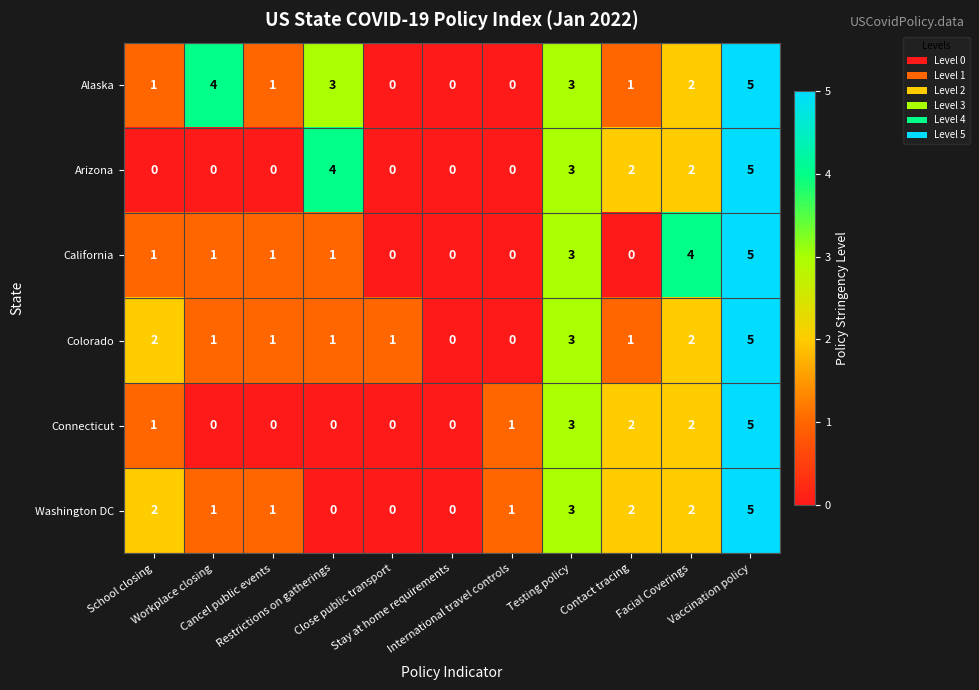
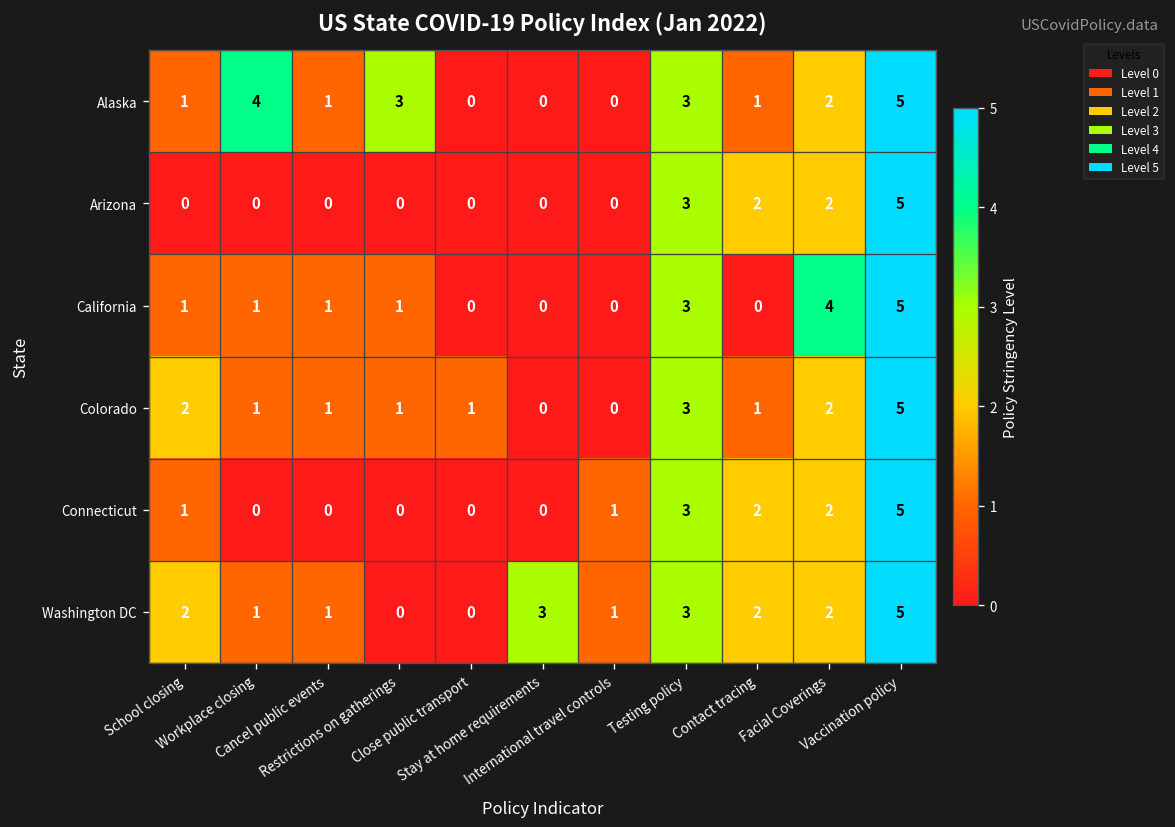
  {
    "Alaska": {
      "School closing": 1,
      "Workplace closing": 4,
      "Cancel public events": 1,
      "Restrictions on gatherings": 3,
      "Close public transport": 0,
      "Stay at home requirements": 0,
      "International travel controls": 0,
      "Testing policy": 3,
      "Contact tracing": 1,
      "Facial Coverings": 2,
      "Vaccination policy": 5
    },
    "Arizona": {
      "School closing": 0,
      "Workplace closing": 0,
      "Cancel public events": 0,
-     "Restrictions on gatherings": 4,
+     "Restrictions on gatherings": 0,
      "Close public transport": 0,
      "Stay at home requirements": 0,
      "International travel controls": 0,
      "Testing policy": 3,
      "Contact tracing": 2,
      "Facial Coverings": 2,
      "Vaccination policy": 5
    },
    "California": {
      "School closing": 1,
      "Workplace closing": 1,
      "Cancel public events": 1,
      "Restrictions on gatherings": 1,
      "Close public transport": 0,
      "Stay at home requirements": 0,
      "International travel controls": 0,
      "Testing policy": 3,
      "Contact tracing": 0,
      "Facial Coverings": 4,
      "Vaccination policy": 5
    },
    "Colorado": {
      "School closing": 2,
      "Workplace closing": 1,
      "Cancel public events": 1,
      "Restrictions on gatherings": 1,
      "Close public transport": 1,
      "Stay at home requirements": 0,
      "International travel controls": 0,
      "Testing policy": 3,
      "Contact tracing": 1,
      "Facial Coverings": 2,
      "Vaccination policy": 5
    },
    "Connecticut": {
      "School closing": 1,
      "Workplace closing": 0,
      "Cancel public events": 0,
      "Restrictions on gatherings": 0,
      "Close public transport": 0,
      "Stay at home requirements": 0,
      "International travel controls": 1,
      "Testing policy": 3,
      "Contact tracing": 2,
      "Facial Coverings": 2,
      "Vaccination policy": 5
    },
    "Washington DC": {
      "School closing": 2,
      "Workplace closing": 1,
      "Cancel public events": 1,
      "Restrictions on gatherings": 0,
      "Close public transport": 0,
-     "Stay at home requirements": 0,
+     "Stay at home requirements": 3,
      "International travel controls": 1,
      "Testing policy": 3,
      "Contact tracing": 2,
      "Facial Coverings": 2,
      "Vaccination policy": 5
    }
  }
